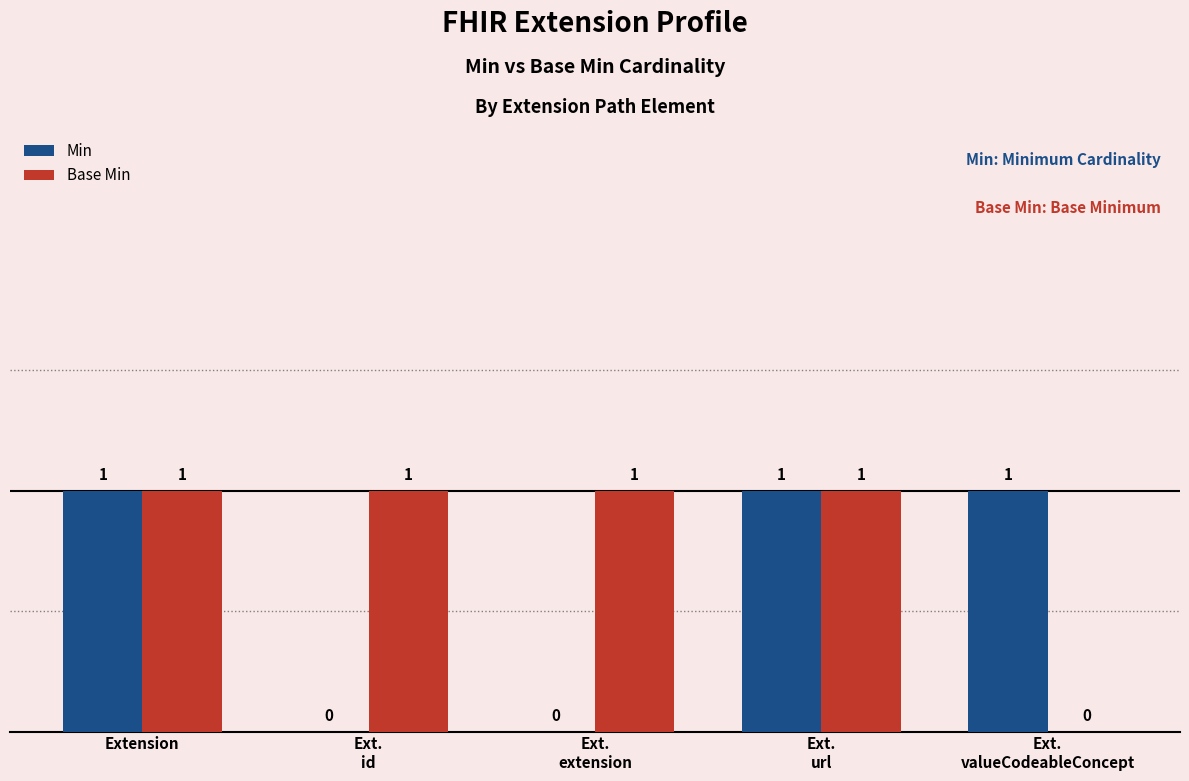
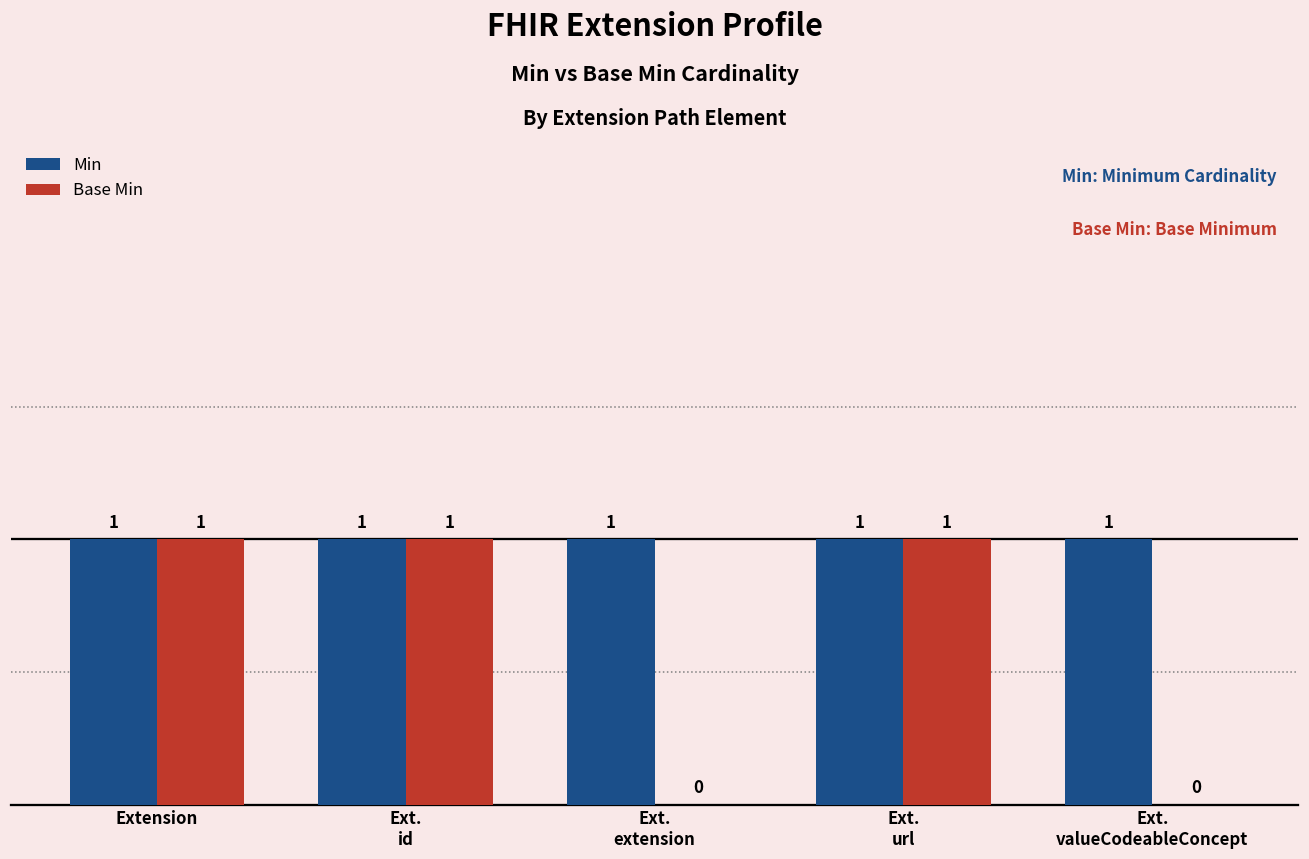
  {
    "Min": {
      "Extension": 1,
-     "Ext. id": 0,
-     "Ext. extension": 0,
+     "Ext. id": 1,
+     "Ext. extension": 1,
      "Ext. url": 1,
      "Ext. valueCodeableConcept": 1
    },
    "Base Min": {
      "Extension": 1,
      "Ext. id": 1,
-     "Ext. extension": 1,
+     "Ext. extension": 0,
      "Ext. url": 1,
      "Ext. valueCodeableConcept": 0
    }
  }
